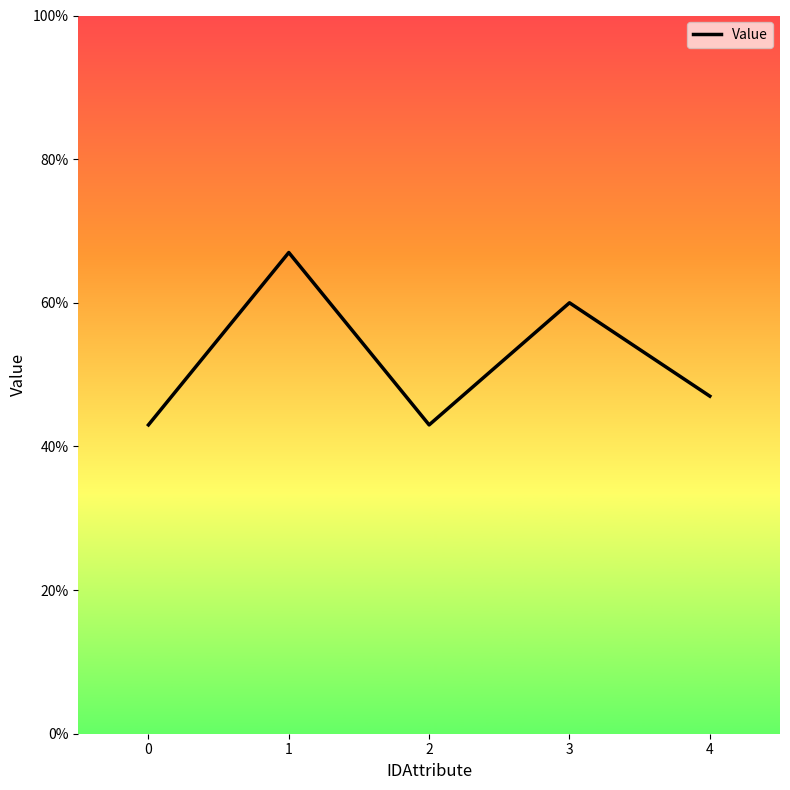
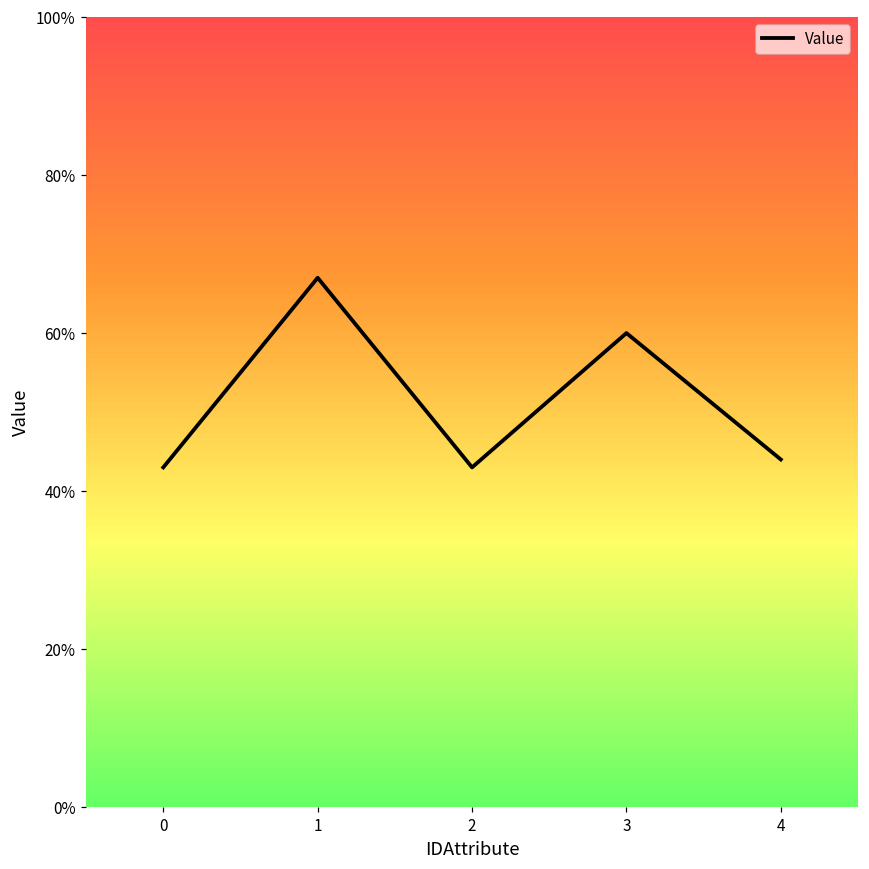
  {
    "0": "43%",
    "1": "67%",
    "2": "43%",
    "3": "60%",
-   "4": "47%"
+   "4": "44%"
  }
